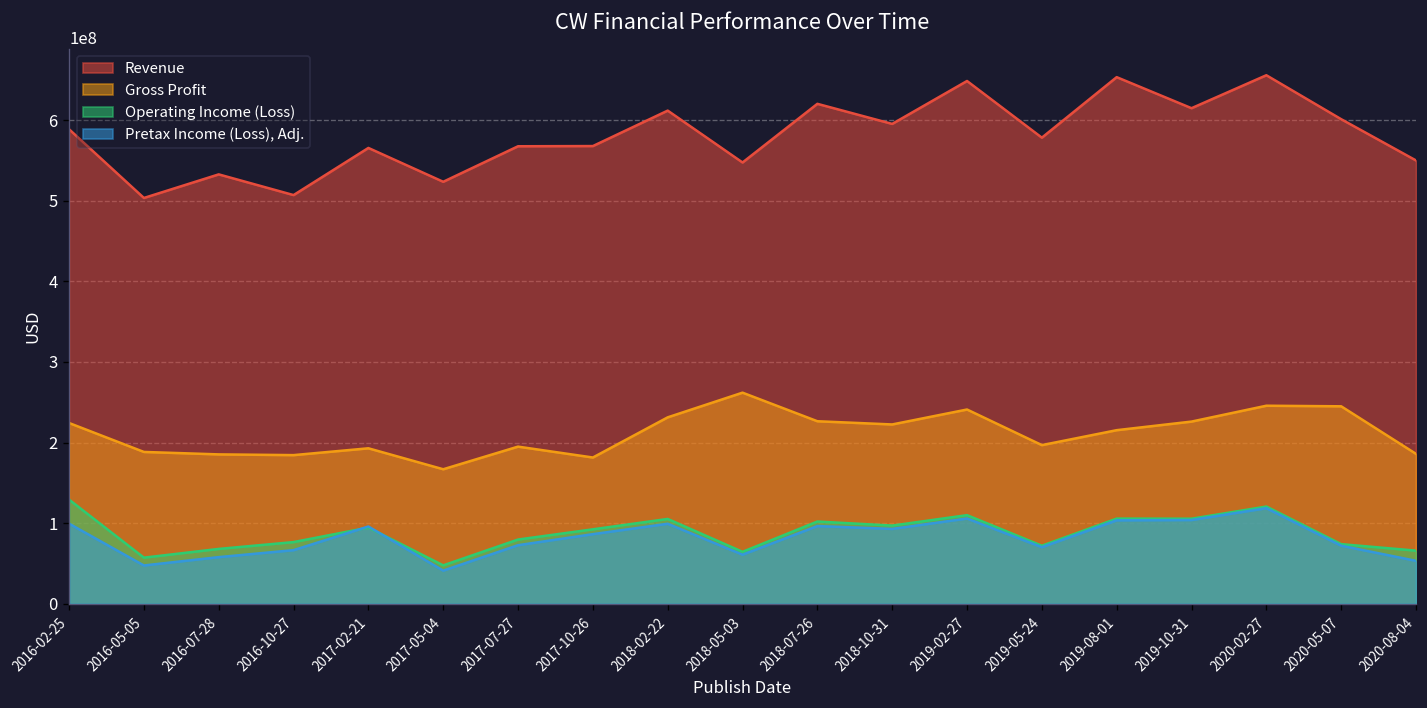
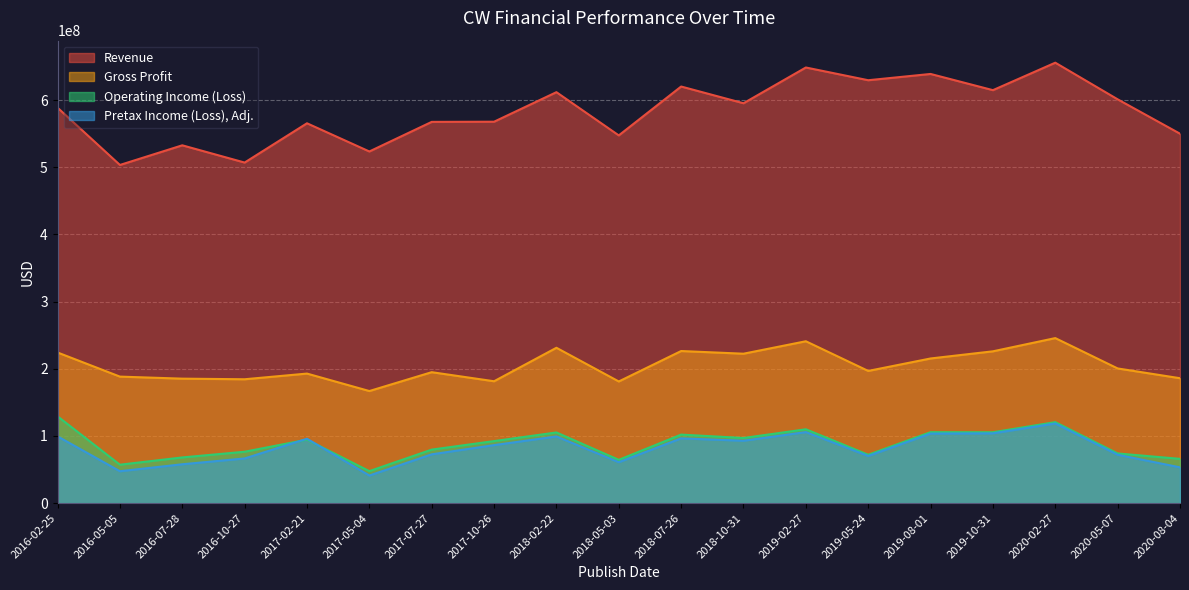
  {
    "Revenue": {
      "2016-02-25": 590000000,
      "2016-05-05": 500000000,
      "2016-07-28": 530000000,
      "2016-10-27": 510000000,
      "2017-02-21": 570000000,
      "2017-05-04": 520000000,
      "2017-07-27": 570000000,
      "2017-10-26": 570000000,
      "2018-02-22": 610000000,
      "2018-05-03": 550000000,
      "2018-07-26": 620000000,
      "2018-10-31": 600000000,
      "2019-02-27": 650000000,
-     "2019-05-24": 580000000,
-     "2019-08-01": 650000000,
+     "2019-05-24": 630000000,
+     "2019-08-01": 640000000,
      "2019-10-31": 610000000,
      "2020-02-27": 660000000,
      "2020-05-07": 600000000,
      "2020-08-04": 550000000
    },
    "Gross Profit": {
      "2016-02-25": 220000000,
      "2016-05-05": 190000000,
      "2016-07-28": 190000000,
      "2016-10-27": 180000000,
      "2017-02-21": 190000000,
      "2017-05-04": 170000000,
      "2017-07-27": 200000000,
      "2017-10-26": 180000000,
      "2018-02-22": 230000000,
-     "2018-05-03": 260000000,
+     "2018-05-03": 180000000,
      "2018-07-26": 230000000,
      "2018-10-31": 220000000,
      "2019-02-27": 240000000,
      "2019-05-24": 200000000,
      "2019-08-01": 220000000,
      "2019-10-31": 230000000,
      "2020-02-27": 250000000,
-     "2020-05-07": 250000000,
+     "2020-05-07": 200000000,
      "2020-08-04": 190000000
    },
    "Operating Income (Loss)": {
      "2016-02-25": 130000000,
      "2016-05-05": 60000000,
      "2016-07-28": 70000000,
      "2016-10-27": 80000000,
      "2017-05-04": 50000000,
      "2017-07-27": 80000000,
      "2017-10-26": 90000000,
      "2018-02-22": 110000000,
      "2018-07-26": 100000000,
      "2018-10-31": 100000000,
      "2019-02-27": 110000000,
      "2020-08-04": 70000000
    },
    "Pretax Income (Loss), Adj.": {
      "2016-02-25": 100000000,
      "2016-05-05": 50000000,
      "2016-07-28": 60000000,
      "2016-10-27": 70000000,
      "2017-05-04": 40000000,
      "2017-07-27": 70000000,
      "2017-10-26": 90000000,
      "2018-02-22": 100000000,
      "2018-07-26": 100000000,
      "2018-10-31": 90000000,
      "2019-02-27": 110000000,
      "2020-08-04": 50000000
    }
  }
